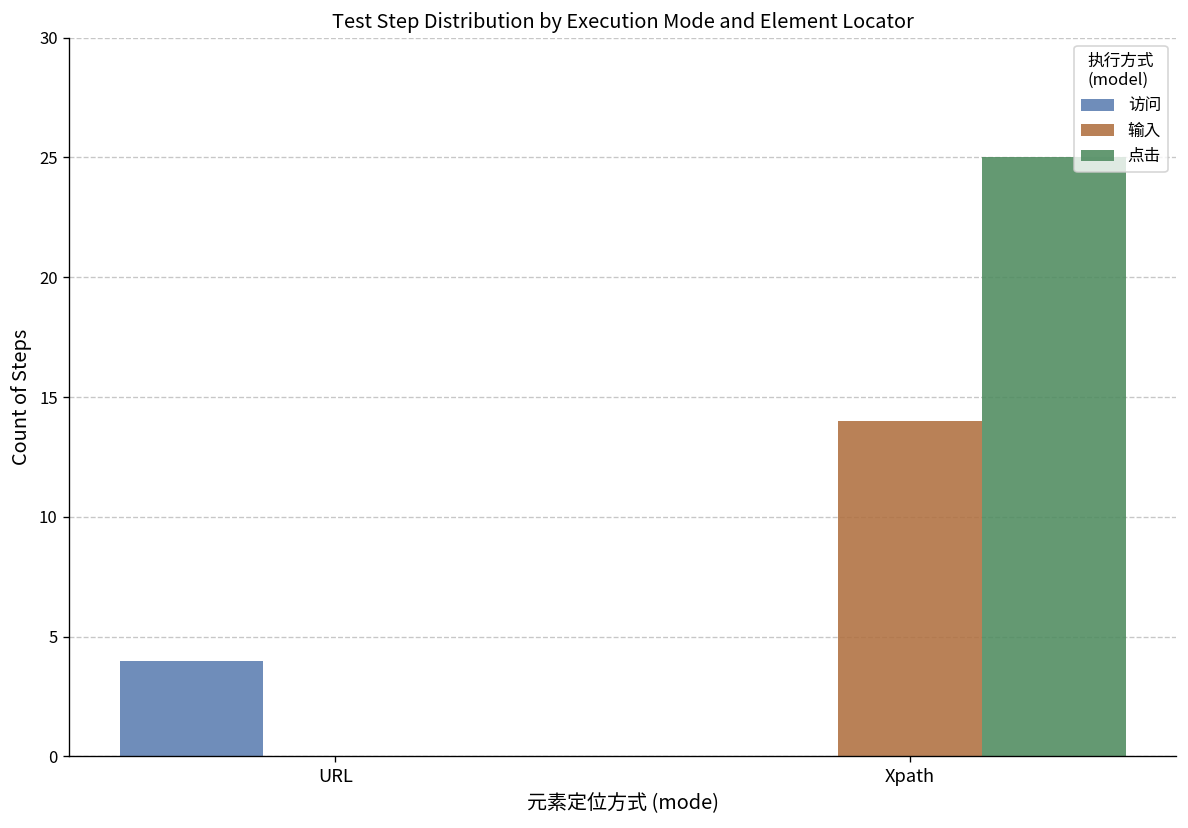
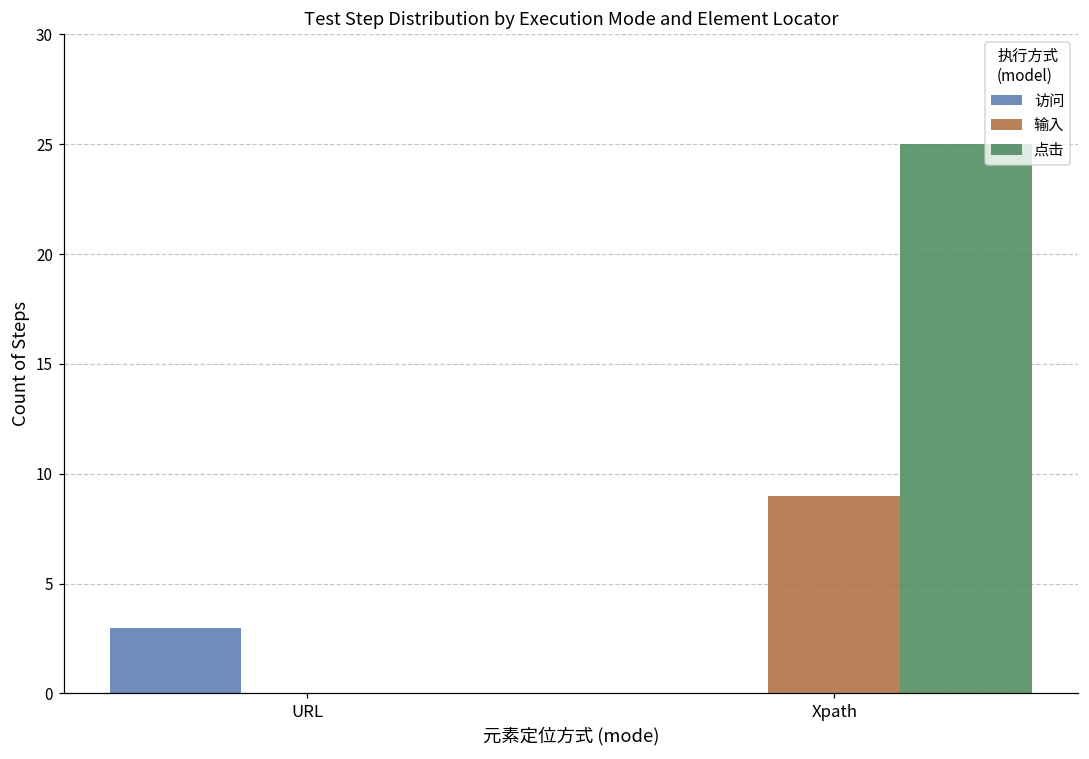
  {
    "访问": {
-     "URL": 4,
+     "URL": 3,
      "Xpath": 0
    },
    "输入": {
      "URL": 0,
-     "Xpath": 14
+     "Xpath": 9
    },
    "点击": {
      "URL": 0,
      "Xpath": 25
    }
  }
